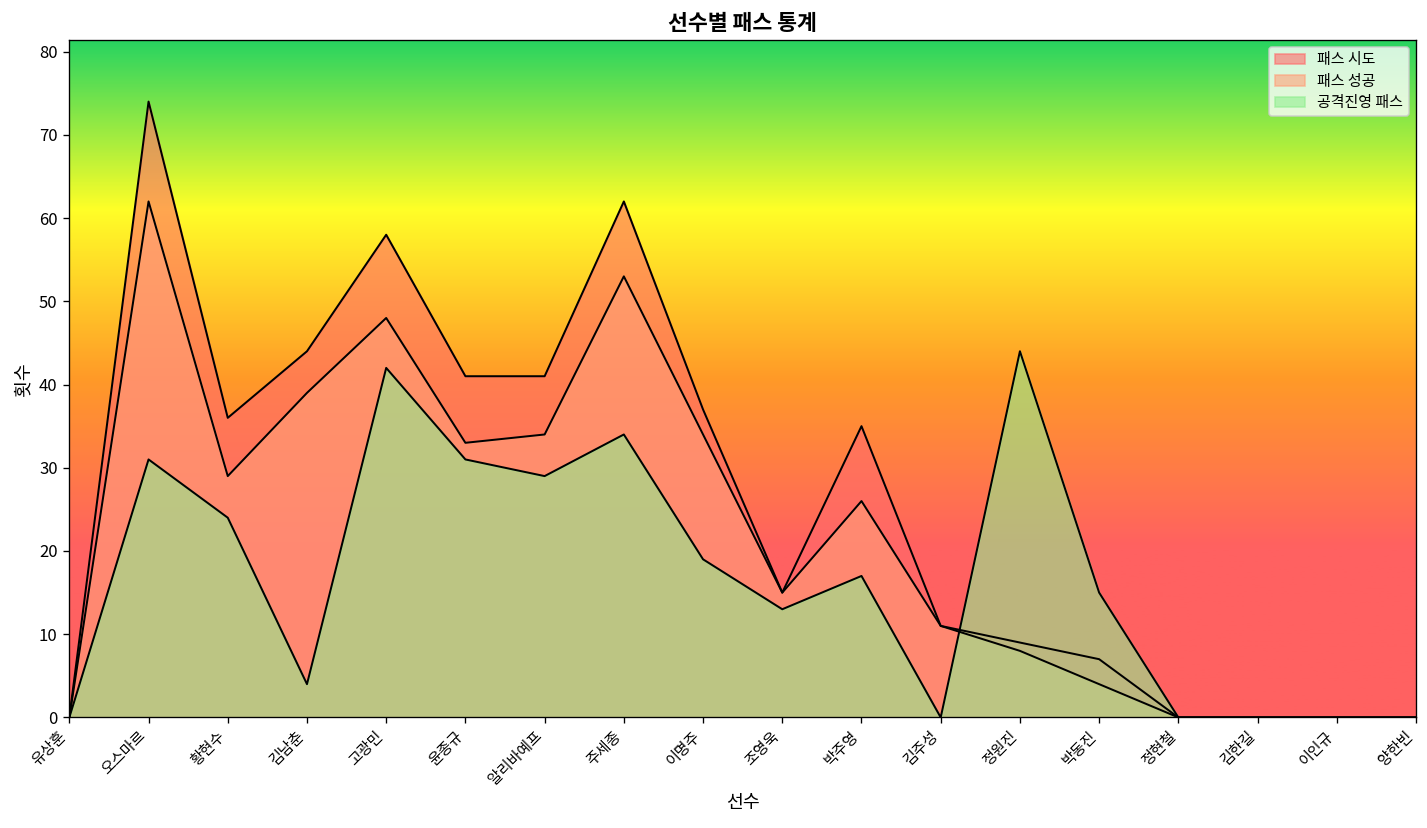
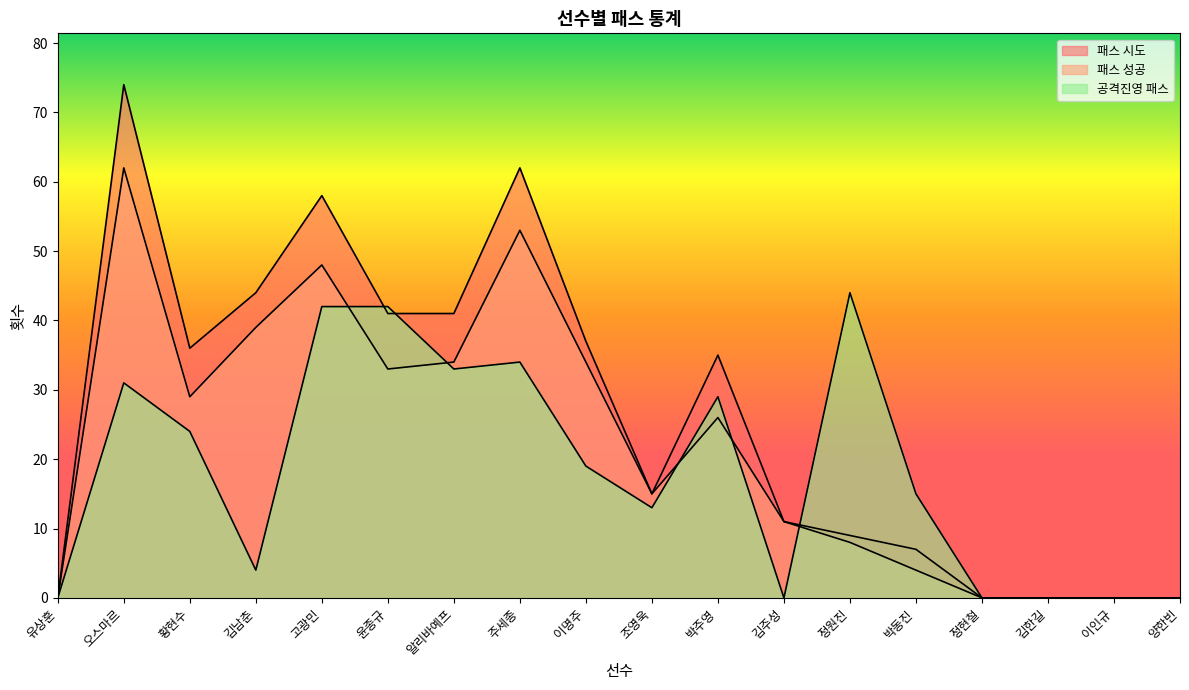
  {
    "공격진영 패스": {
      "오스마르": 31,
      "황현수": 24,
      "김남춘": 4,
      "고광민": 42,
-     "윤종규": 31,
-     "알리바예프": 29,
+     "윤종규": 42,
+     "알리바예프": 33,
      "주세종": 34,
      "이명주": 19,
      "조영욱": 13,
-     "박주영": 17,
+     "박주영": 29,
      "김주성": 0,
      "정원진": 44,
      "박동진": 15
    }
  }
